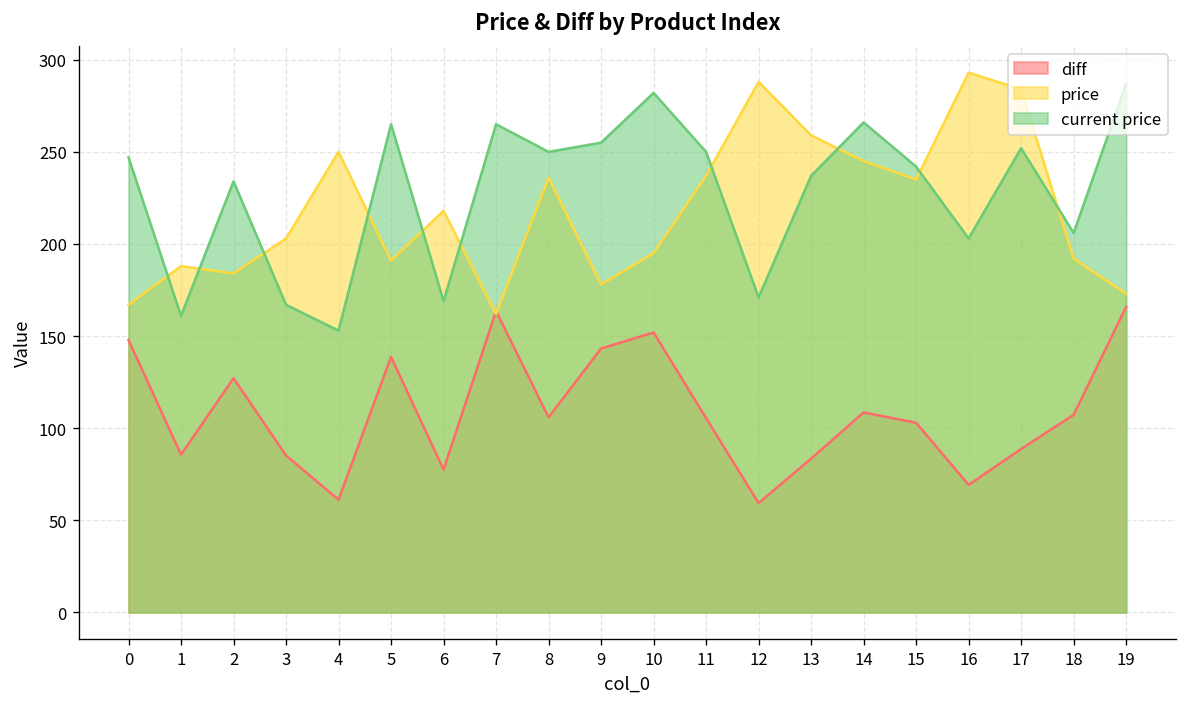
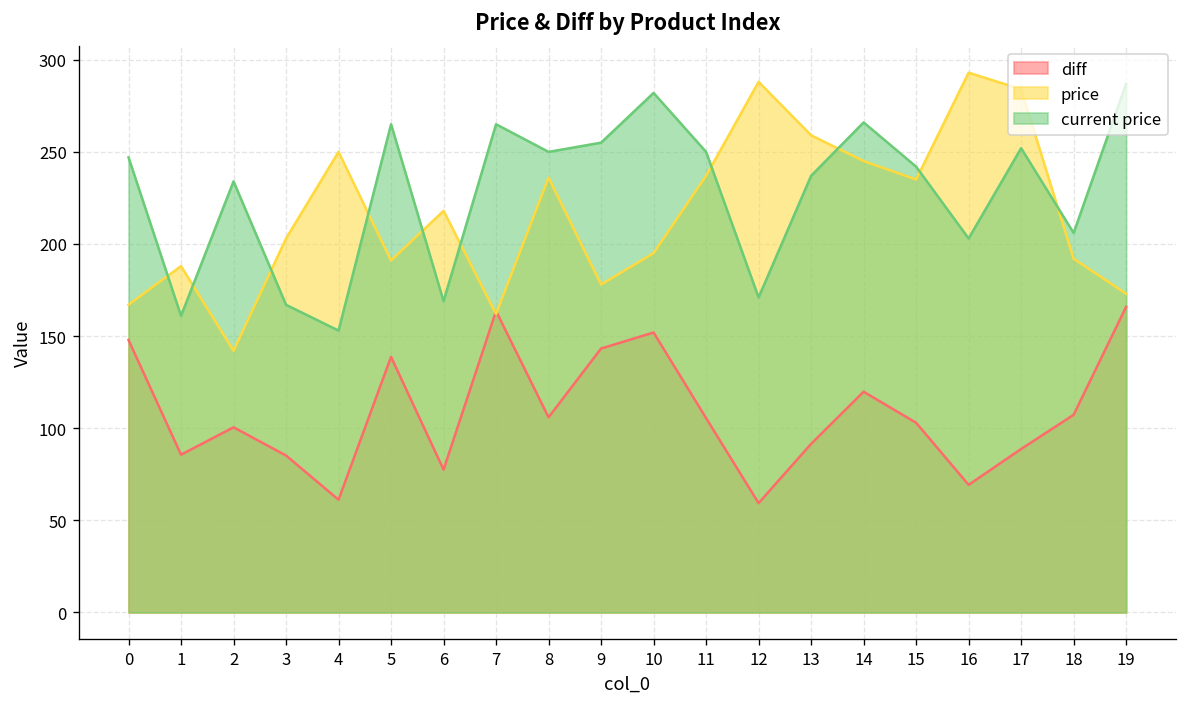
  {
    "diff": {
      "0": 148,
      "1": 86,
-     "2": 127,
+     "2": 101,
      "3": 85,
      "4": 61,
      "5": 139,
      "6": 78,
      "8": 106,
      "9": 143,
      "10": 152,
      "11": 105,
      "12": 59,
-     "13": 84,
-     "14": 109,
+     "13": 92,
+     "14": 120,
      "15": 103,
      "16": 69,
      "17": 89,
      "18": 107,
      "19": 166
    },
    "price": {
      "0": 167,
      "1": 188,
-     "2": 184,
+     "2": 142,
      "3": 203,
      "4": 250,
      "5": 191,
      "6": 218,
      "8": 236,
      "9": 178,
      "10": 195,
      "11": 237,
      "12": 288,
      "13": 259,
      "14": 245,
      "15": 235,
      "16": 293,
      "18": 192,
      "19": 173
    },
    "current price": {
      "0": 247,
      "1": 161,
      "2": 234,
      "3": 167,
      "4": 153,
      "5": 265,
      "6": 169,
      "7": 265,
      "8": 250,
      "9": 255,
      "10": 282,
      "11": 250,
      "12": 171,
      "13": 237,
      "14": 266,
      "15": 242,
      "16": 203,
      "17": 252,
      "18": 206
    }
  }
